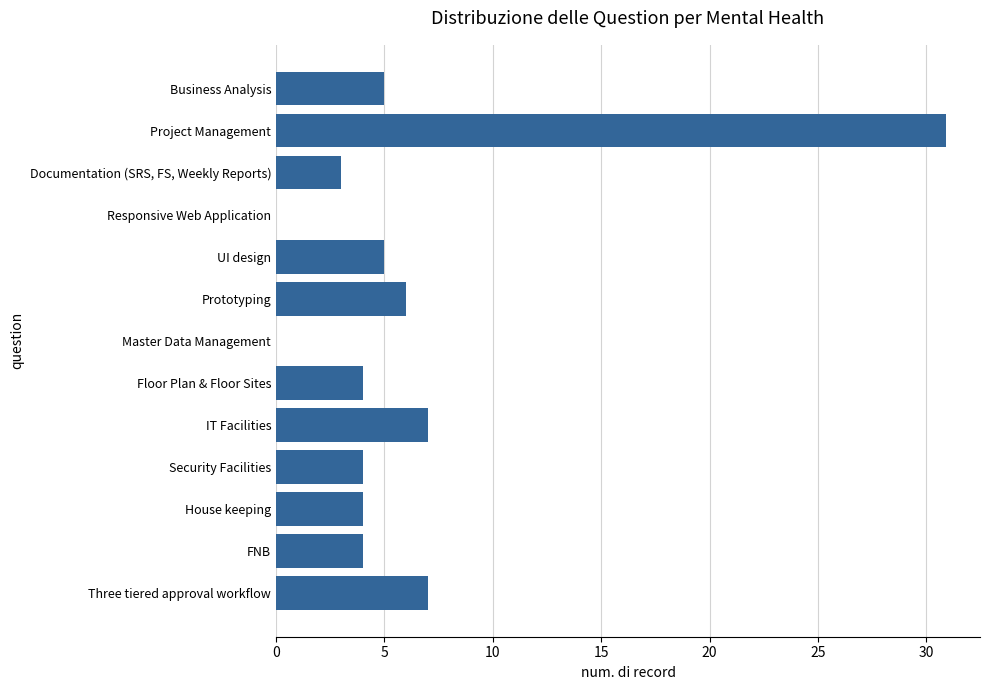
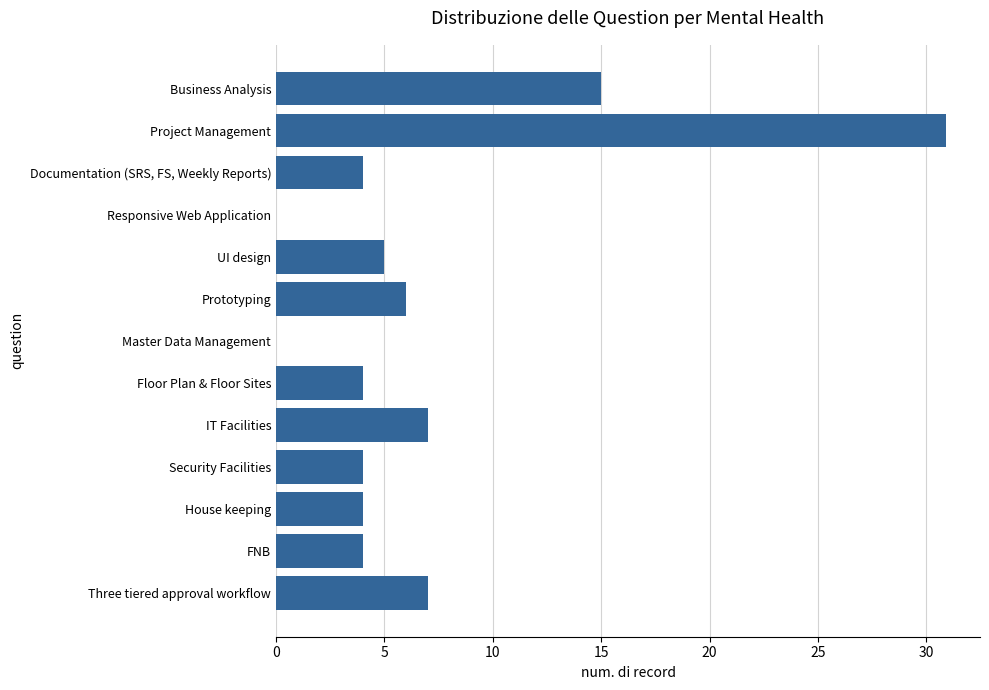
  {
-   "Business Analysis": 5,
+   "Business Analysis": 15,
    "Project Management": 31,
-   "Documentation (SRS, FS, Weekly Reports)": 3,
+   "Documentation (SRS, FS, Weekly Reports)": 4,
    "Responsive Web Application": 0,
    "UI design": 5,
    "Prototyping": 6,
    "Master Data Management": 0,
    "Floor Plan & Floor Sites": 4,
    "IT Facilities": 7,
    "Security Facilities": 4,
    "House keeping": 4,
    "FNB": 4,
    "Three tiered approval workflow": 7
  }
